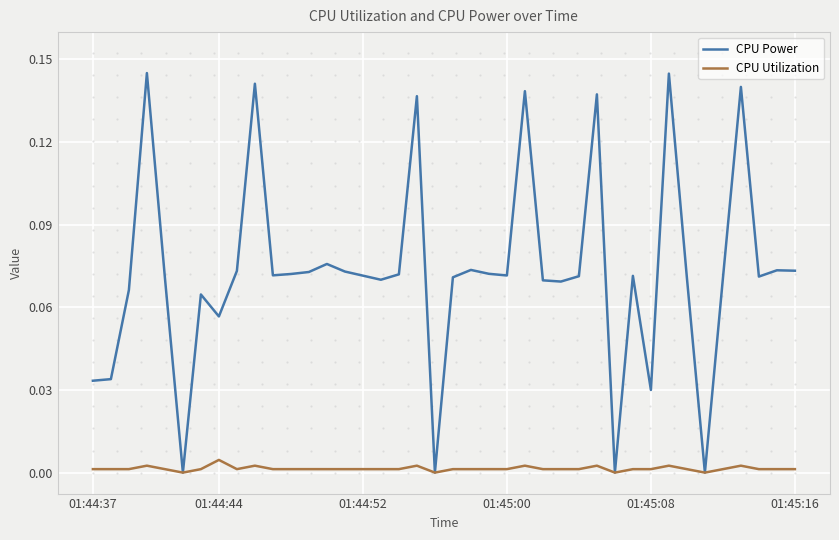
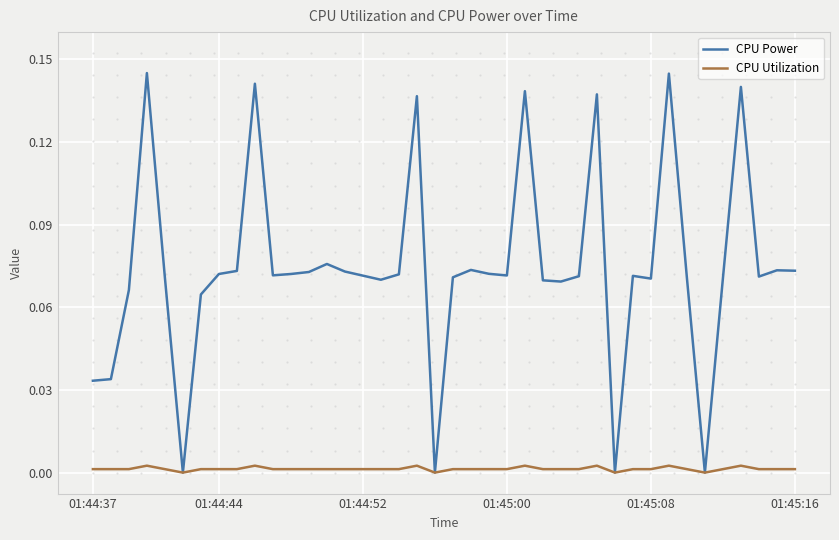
  {
    "CPU Power": {
      "01:44:37": 0.033,
-     "01:44:44": 0.057,
+     "01:44:44": 0.072,
      "01:44:52": 0.071,
      "01:45:00": 0.072,
-     "01:45:08": 0.030,
+     "01:45:08": 0.070,
      "01:45:16": 0.073
    },
    "CPU Utilization": {
      "01:44:37": 0.001,
-     "01:44:44": 0.005,
+     "01:44:44": 0.001,
      "01:44:52": 0.001,
      "01:45:00": 0.001,
      "01:45:08": 0.001,
      "01:45:16": 0.001
    }
  }
